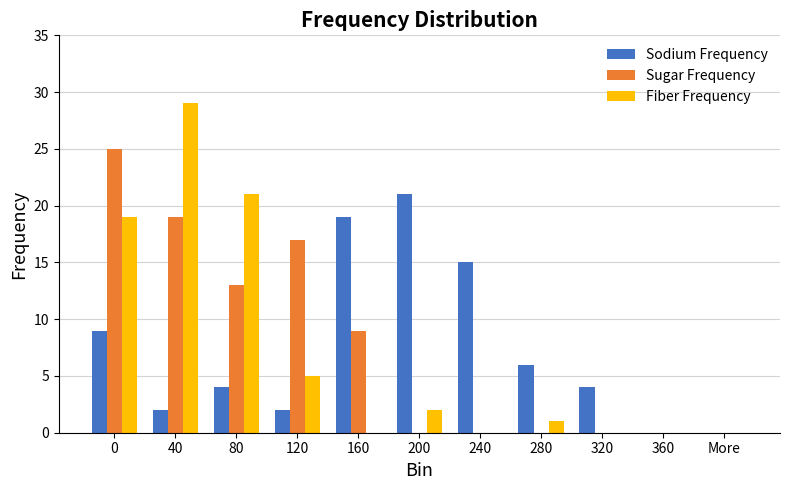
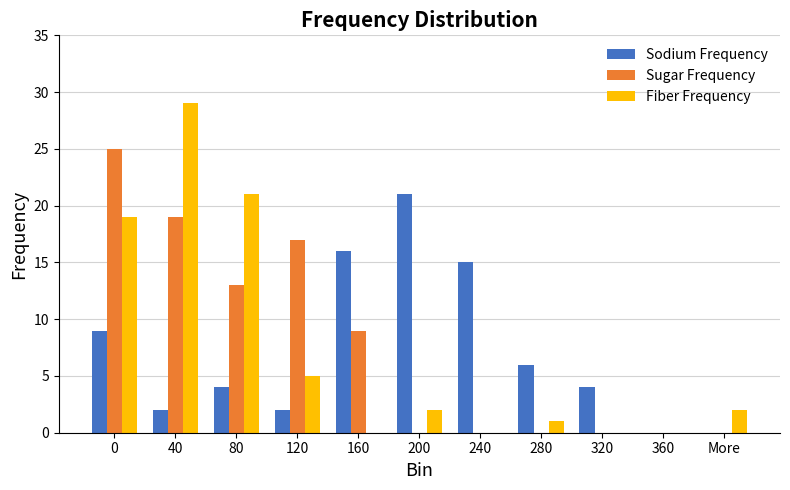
  {
    "Sodium Frequency": {
      "0": 9,
      "40": 2,
      "80": 4,
      "120": 2,
-     "160": 19,
+     "160": 16,
      "200": 21,
      "240": 15,
      "280": 6,
      "320": 4,
      "360": 0,
      "More": 0
    },
    "Sugar Frequency": {
      "0": 25,
      "40": 19,
      "80": 13,
      "120": 17,
      "160": 9,
      "200": 0,
      "240": 0,
      "280": 0,
      "320": 0,
      "360": 0,
      "More": 0
    },
    "Fiber Frequency": {
      "0": 19,
      "40": 29,
      "80": 21,
      "120": 5,
      "160": 0,
      "200": 2,
      "240": 0,
      "280": 1,
      "320": 0,
      "360": 0,
-     "More": 0
+     "More": 2
    }
  }
